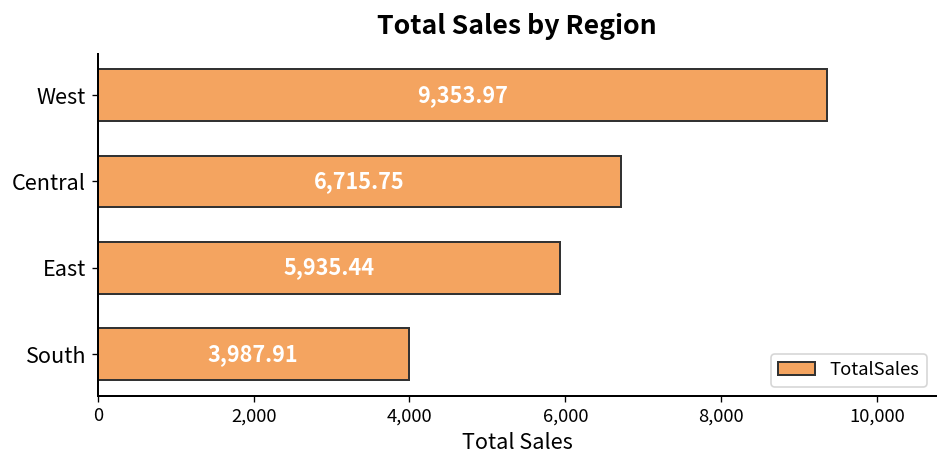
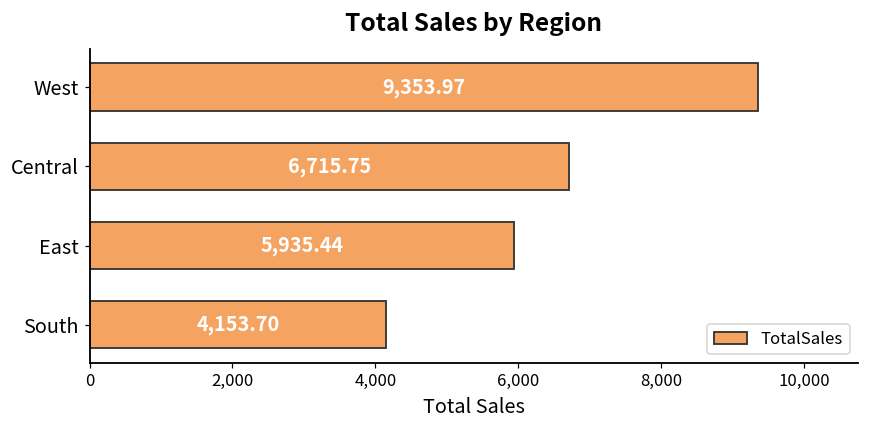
  {
    "West": "9,353.97",
    "Central": "6,715.75",
    "East": "5,935.44",
-   "South": "3,987.91"
+   "South": "4,153.70"
  }
